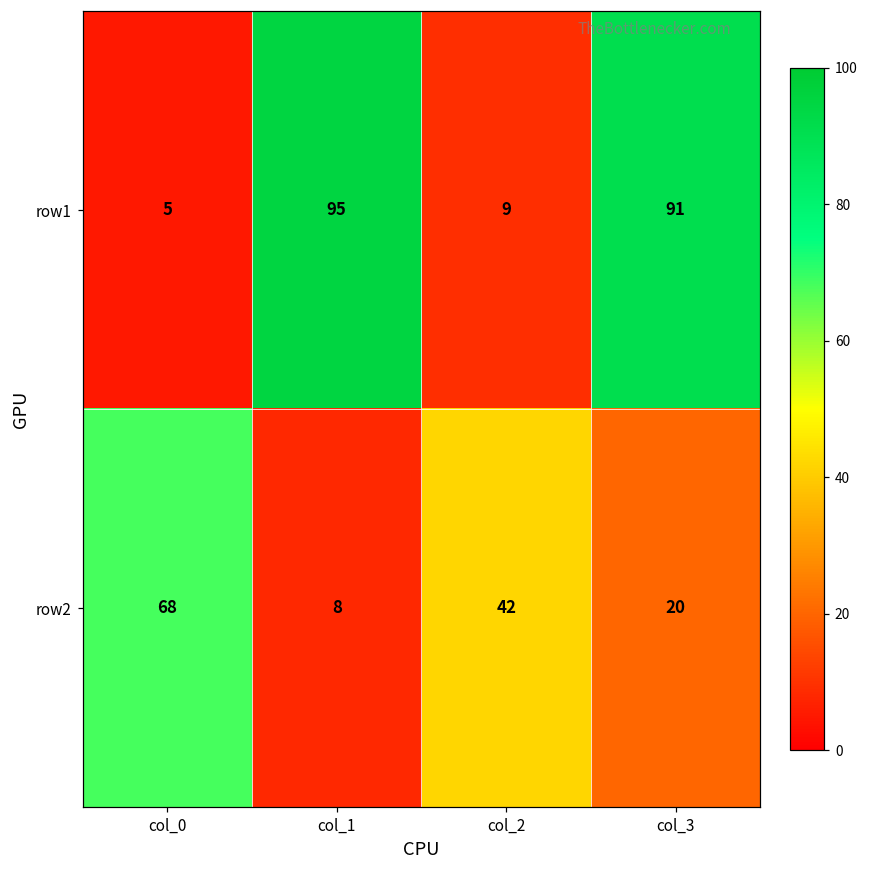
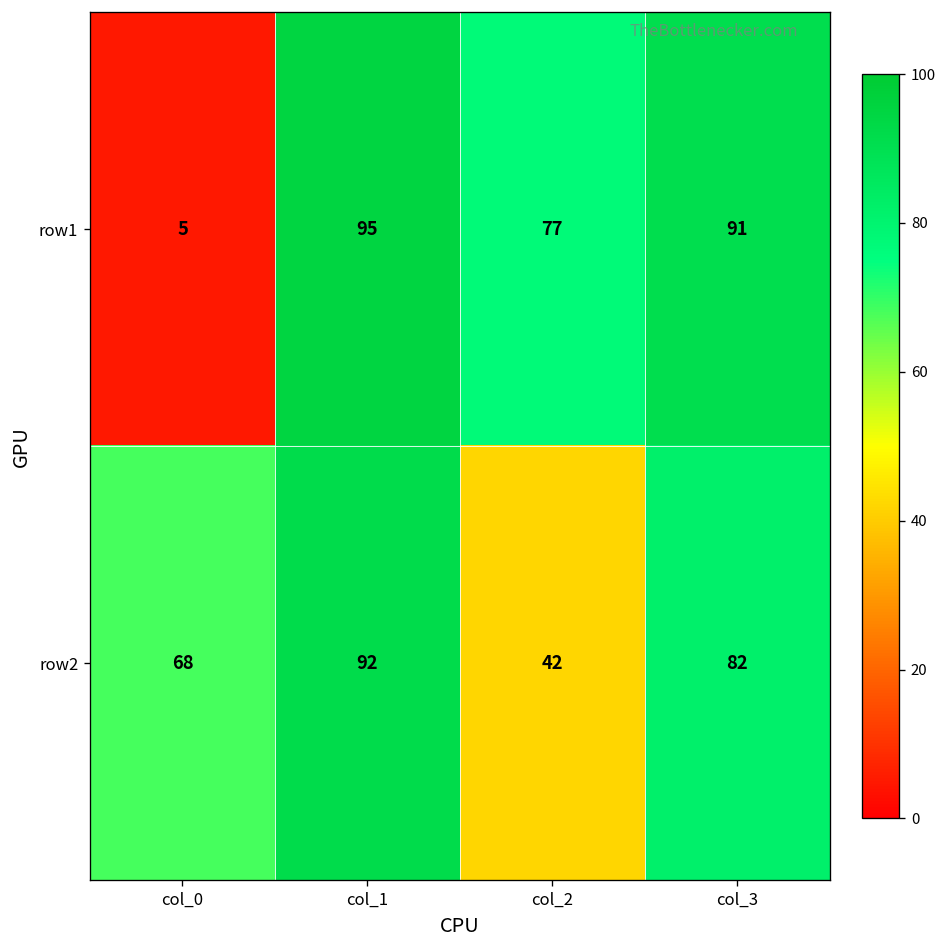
  {
    "row1": {
      "col_0": 5,
      "col_1": 95,
-     "col_2": 9,
+     "col_2": 77,
      "col_3": 91
    },
    "row2": {
      "col_0": 68,
-     "col_1": 8,
+     "col_1": 92,
      "col_2": 42,
-     "col_3": 20
+     "col_3": 82
    }
  }
